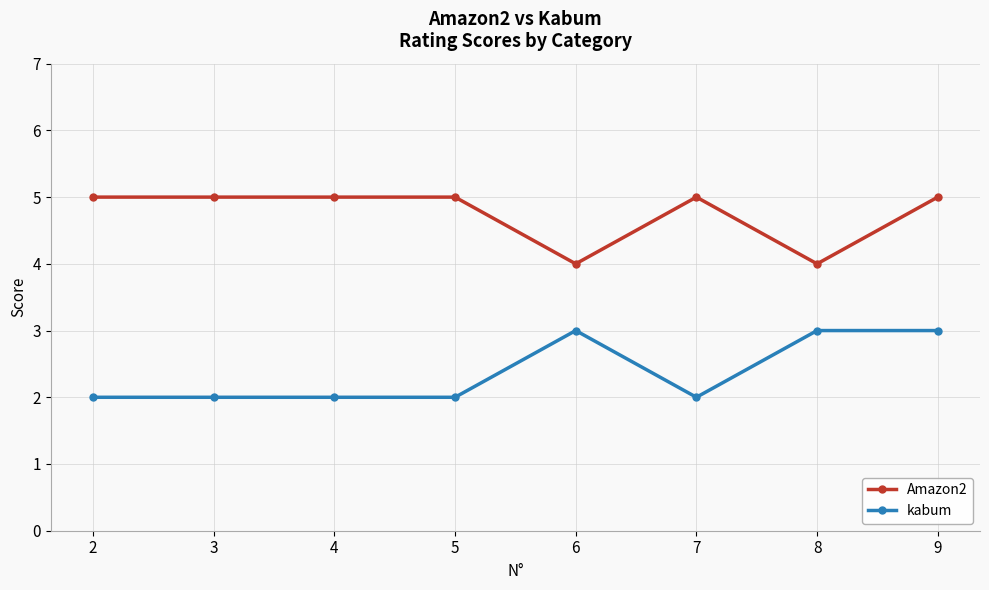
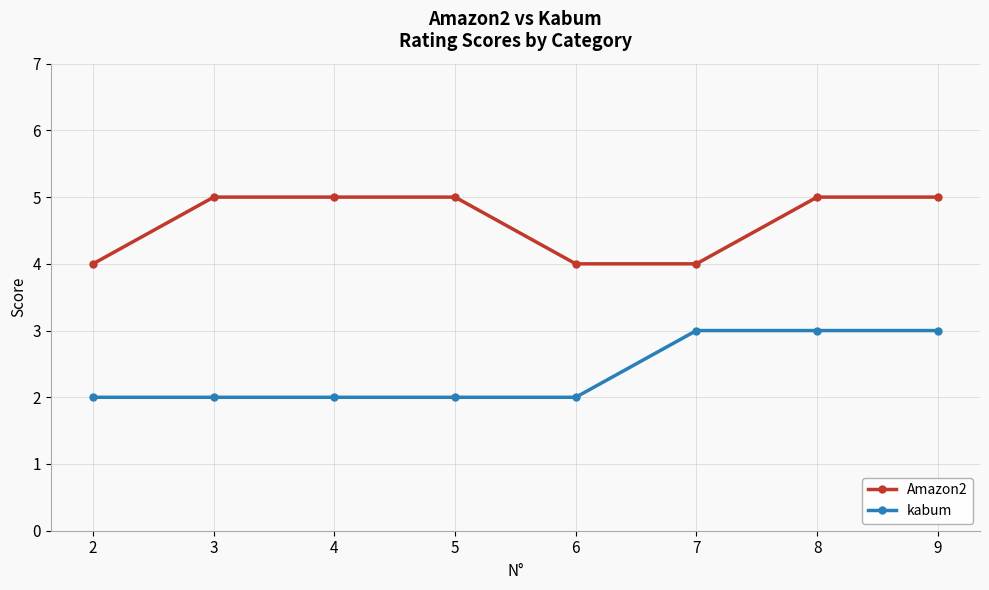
  {
    "Amazon2": {
-     "2": 5,
+     "2": 4,
      "3": 5,
      "4": 5,
      "5": 5,
      "6": 4,
-     "7": 5,
-     "8": 4,
+     "7": 4,
+     "8": 5,
      "9": 5
    },
    "kabum": {
      "2": 2,
      "3": 2,
      "4": 2,
      "5": 2,
-     "6": 3,
-     "7": 2,
+     "6": 2,
+     "7": 3,
      "8": 3,
      "9": 3
    }
  }
